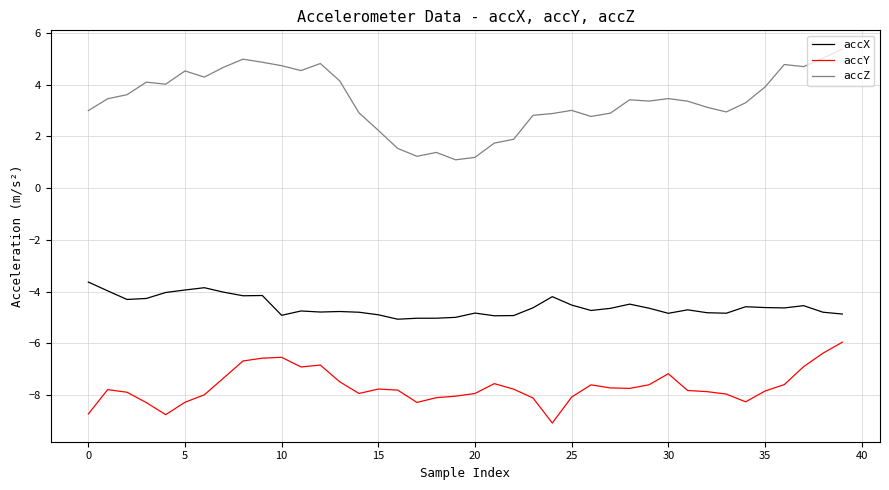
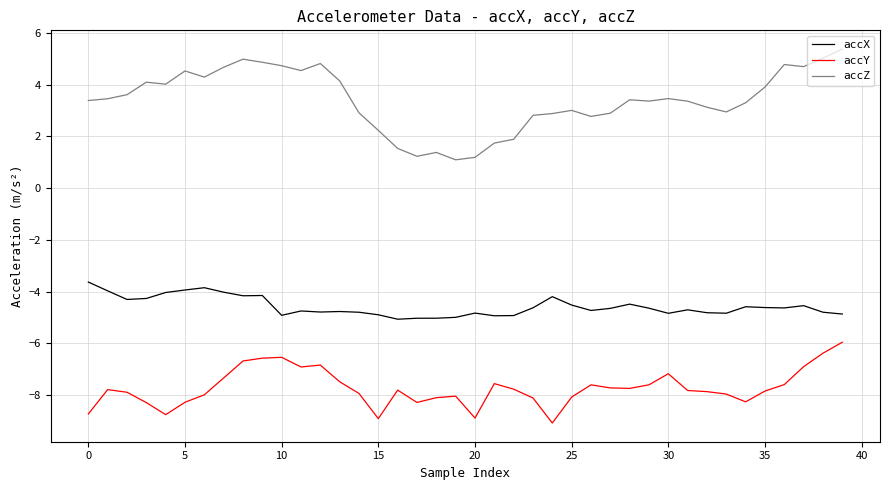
  {
    "accX": {
      "0": -3.6,
      "5": -3.9,
      "10": -4.9,
      "15": -4.9,
      "20": -4.8,
      "25": -4.5,
      "30": -4.8,
      "35": -4.6
    },
    "accY": {
      "0": -8.7,
      "5": -8.3,
      "10": -6.5,
-     "15": -7.8,
-     "20": -7.9,
+     "15": -8.9,
+     "20": -8.9,
      "25": -8.1,
      "30": -7.2,
      "35": -7.8
    },
    "accZ": {
-     "0": 3.0,
+     "0": 3.4,
      "5": 4.5,
      "10": 4.7,
      "15": 2.2,
      "20": 1.2,
      "25": 3.0,
      "30": 3.5,
      "35": 3.9
    }
  }
